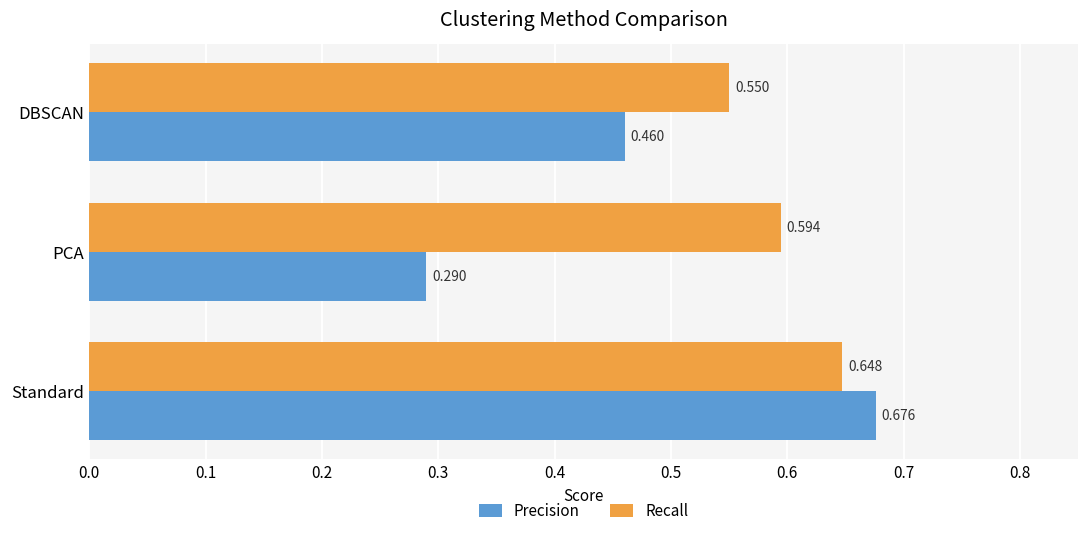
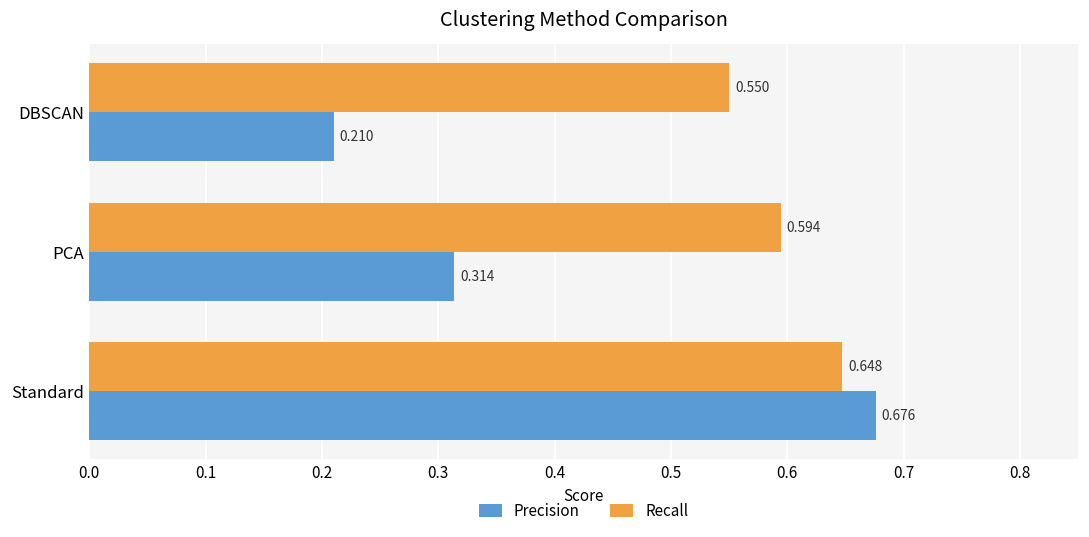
  {
    "Precision": {
-     "DBSCAN": 0.460,
-     "PCA": 0.290,
+     "DBSCAN": 0.210,
+     "PCA": 0.314,
      "Standard": 0.676
    },
    "Recall": {
      "DBSCAN": 0.550,
      "PCA": 0.594,
      "Standard": 0.648
    }
  }
